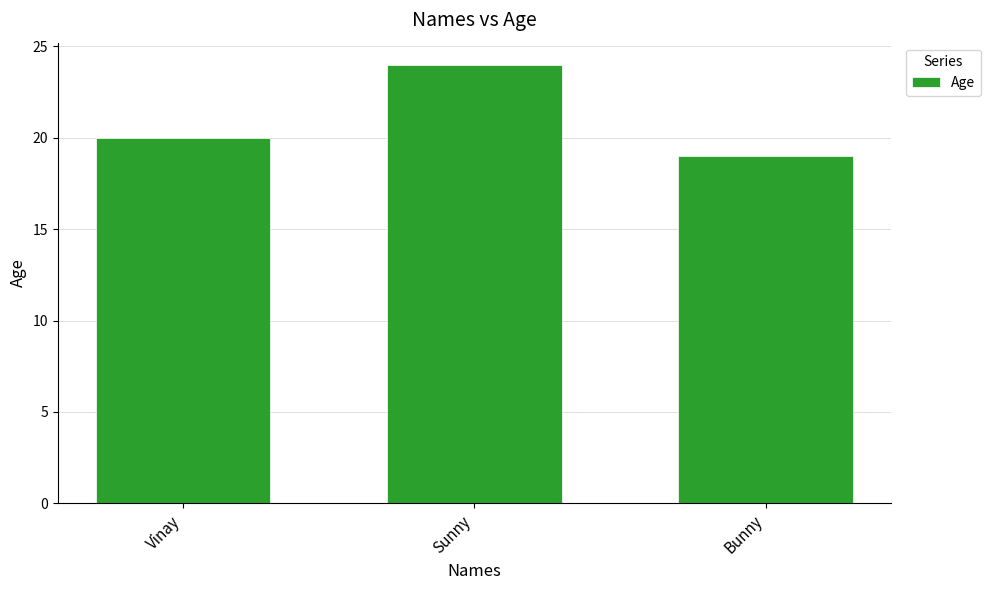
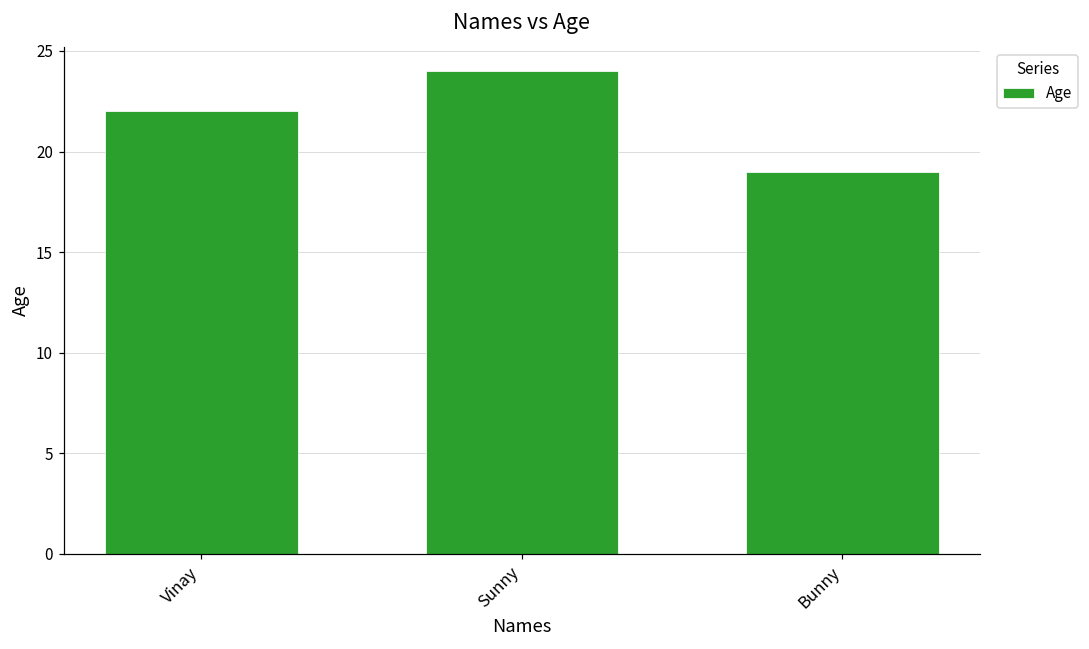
  {
-   "Vinay": 20,
+   "Vinay": 22,
    "Sunny": 24,
    "Bunny": 19
  }
